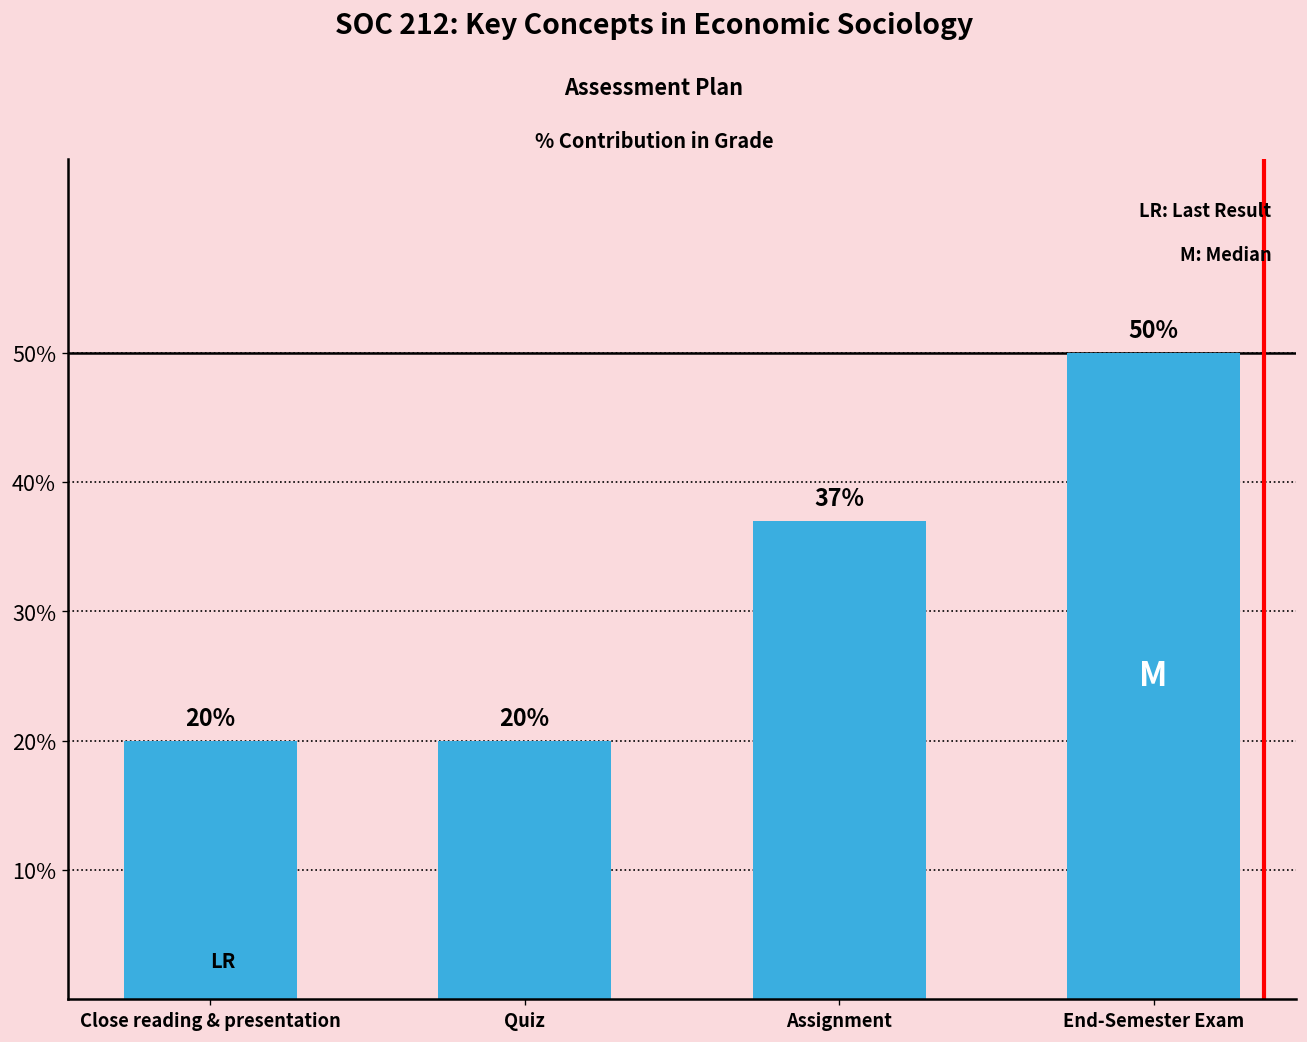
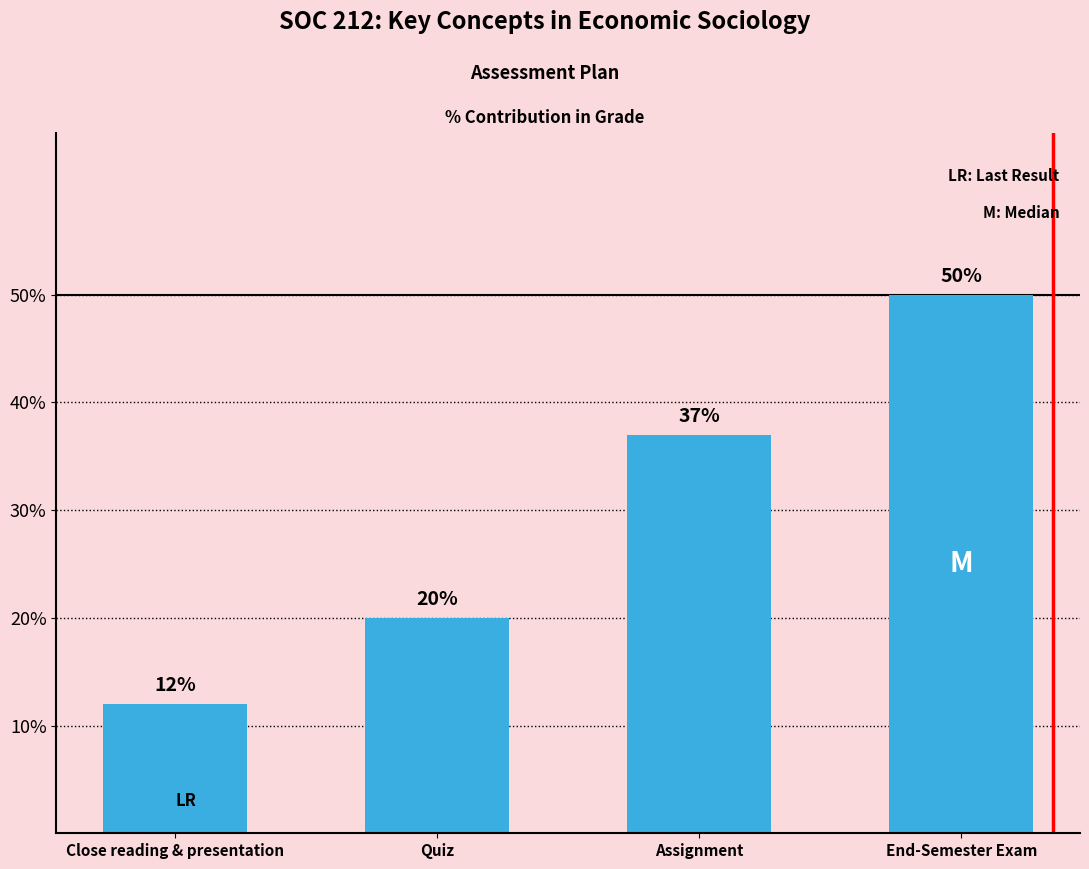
  {
-   "Close reading & presentation": "20%",
+   "Close reading & presentation": "12%",
    "Quiz": "20%",
    "Assignment": "37%",
    "End-Semester Exam": "50%"
  }
